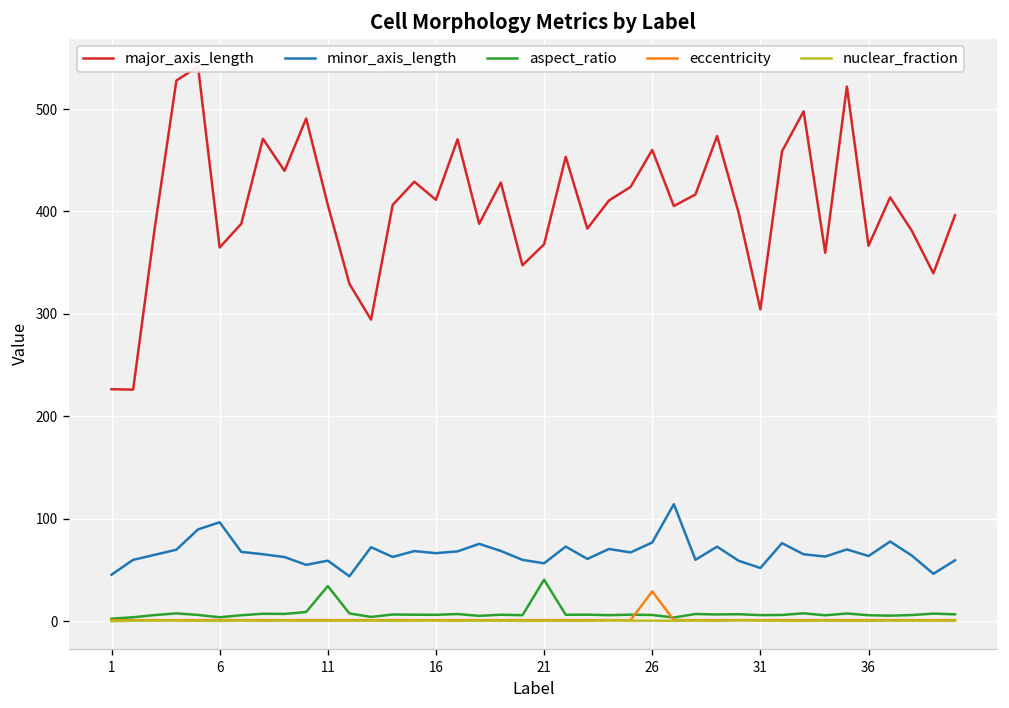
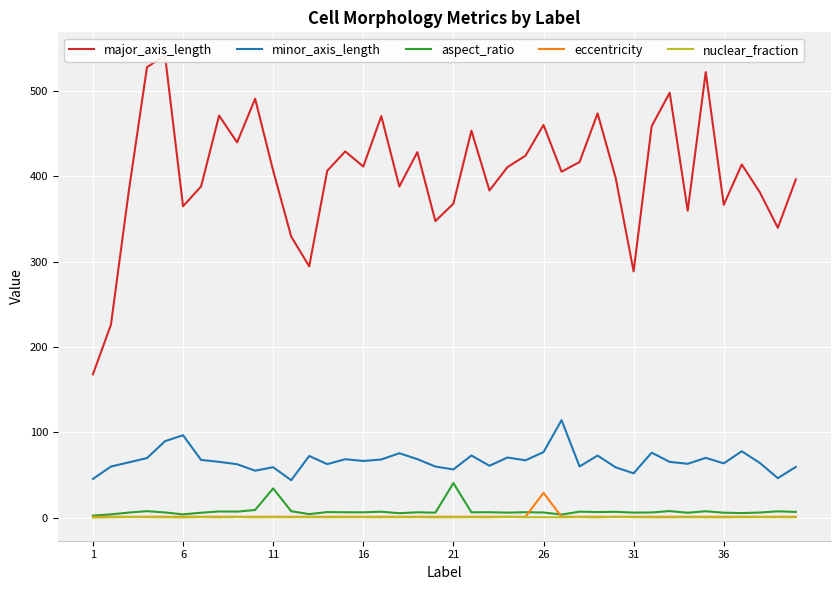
  {
    "major_axis_length": {
-     "1": 230,
+     "1": 170,
      "6": 360,
      "11": 410,
      "16": 410,
      "21": 370,
      "26": 460,
-     "31": 300,
+     "31": 290,
      "36": 370
    },
    "minor_axis_length": {
      "1": 50,
      "6": 100,
      "11": 60,
      "16": 70,
      "21": 60,
      "26": 80,
      "31": 50,
      "36": 60
    },
    "aspect_ratio": {
      "11": 30,
      "16": 10,
      "21": 40,
      "26": 10,
      "31": 10,
      "36": 10
    },
    "eccentricity": {
      "26": 30
    },
    "nuclear_fraction": {
      "26": 0
    }
  }
